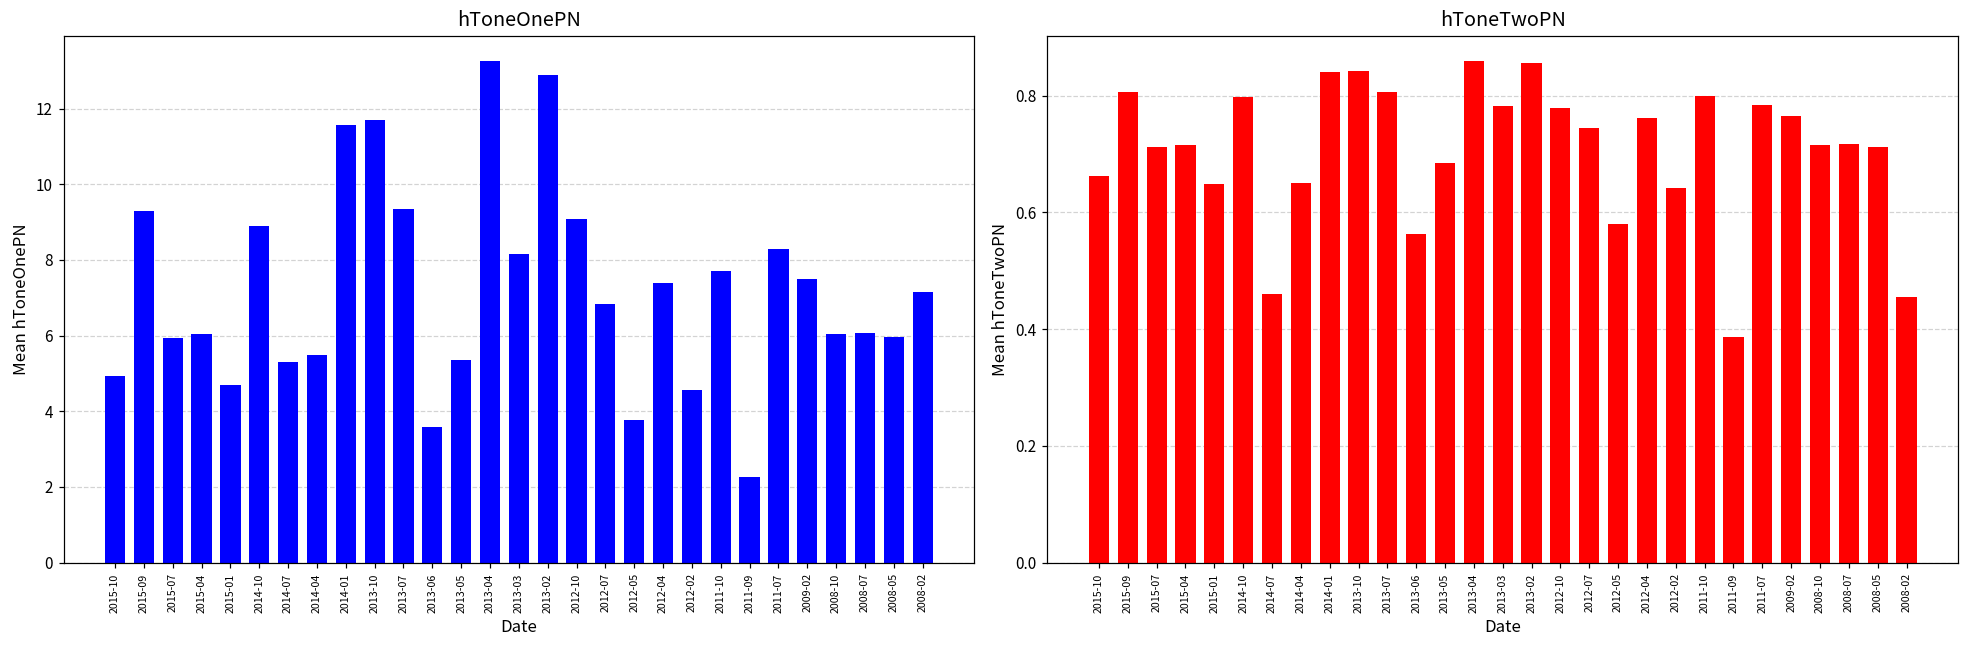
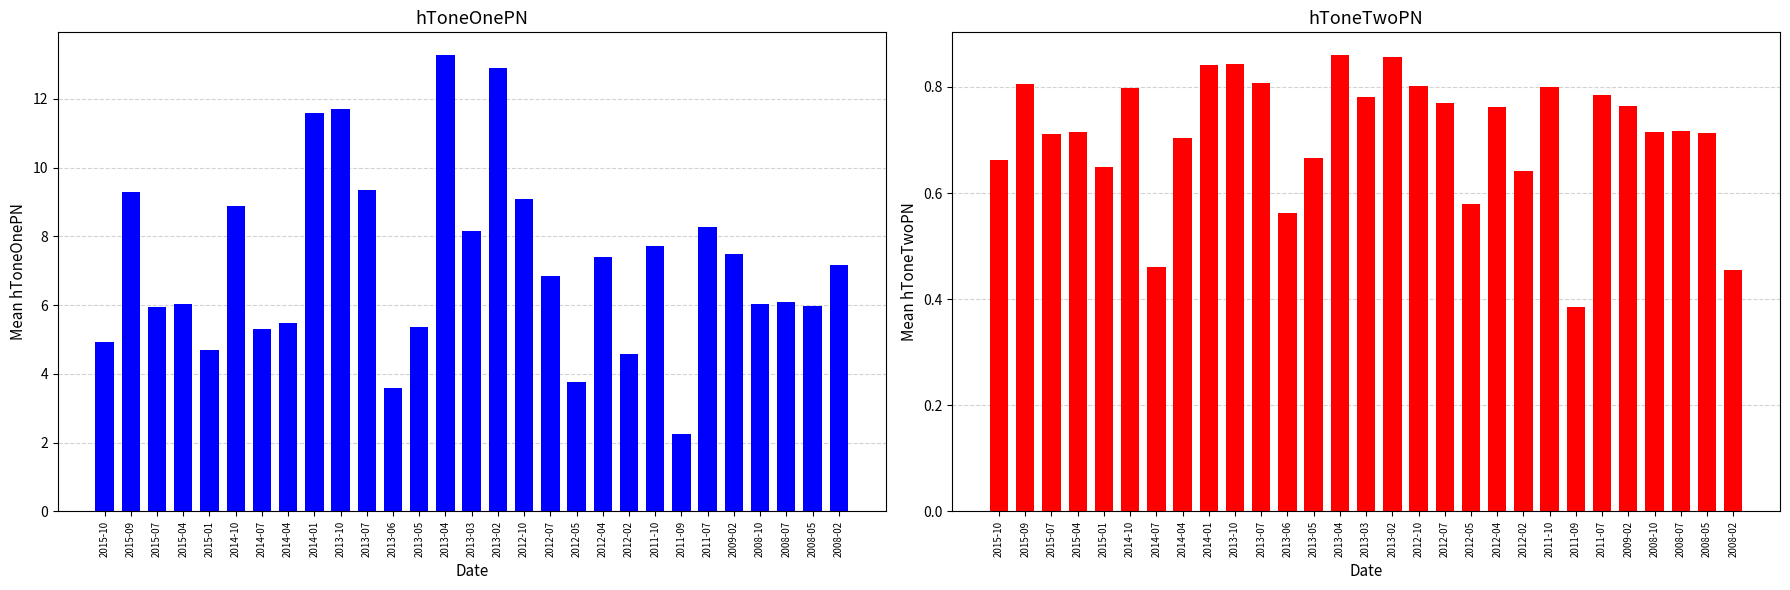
  {
    "hToneOnePN": {
      "2015-10": 4.9,
      "2015-09": 9.3,
      "2015-07": 5.9,
      "2015-04": 6.0,
      "2015-01": 4.7,
      "2014-10": 8.9,
      "2014-07": 5.3,
      "2014-04": 5.5,
      "2014-01": 11.6,
      "2013-10": 11.7,
      "2013-07": 9.3,
      "2013-06": 3.6,
      "2013-05": 5.4,
      "2013-04": 13.3,
      "2013-03": 8.2,
      "2013-02": 12.9,
      "2012-10": 9.1,
      "2012-07": 6.8,
      "2012-05": 3.8,
      "2012-04": 7.4,
      "2012-02": 4.6,
      "2011-10": 7.7,
      "2011-09": 2.3,
      "2011-07": 8.3,
      "2009-02": 7.5,
      "2008-10": 6.0,
      "2008-07": 6.1,
      "2008-05": 6.0,
      "2008-02": 7.2
    },
    "hToneTwoPN": {
      "2015-10": 0.66,
      "2015-09": 0.81,
      "2015-07": 0.71,
      "2015-04": 0.72,
      "2015-01": 0.65,
      "2014-10": 0.80,
      "2014-07": 0.46,
-     "2014-04": 0.65,
+     "2014-04": 0.70,
      "2014-01": 0.84,
      "2013-10": 0.84,
      "2013-07": 0.81,
      "2013-06": 0.56,
-     "2013-05": 0.69,
+     "2013-05": 0.67,
      "2013-04": 0.86,
      "2013-03": 0.78,
      "2013-02": 0.86,
-     "2012-10": 0.78,
-     "2012-07": 0.74,
+     "2012-10": 0.80,
+     "2012-07": 0.77,
      "2012-05": 0.58,
      "2012-04": 0.76,
      "2012-02": 0.64,
      "2011-10": 0.80,
      "2011-09": 0.39,
      "2011-07": 0.78,
      "2009-02": 0.76,
      "2008-10": 0.72,
      "2008-07": 0.72,
      "2008-05": 0.71,
      "2008-02": 0.46
    }
  }
